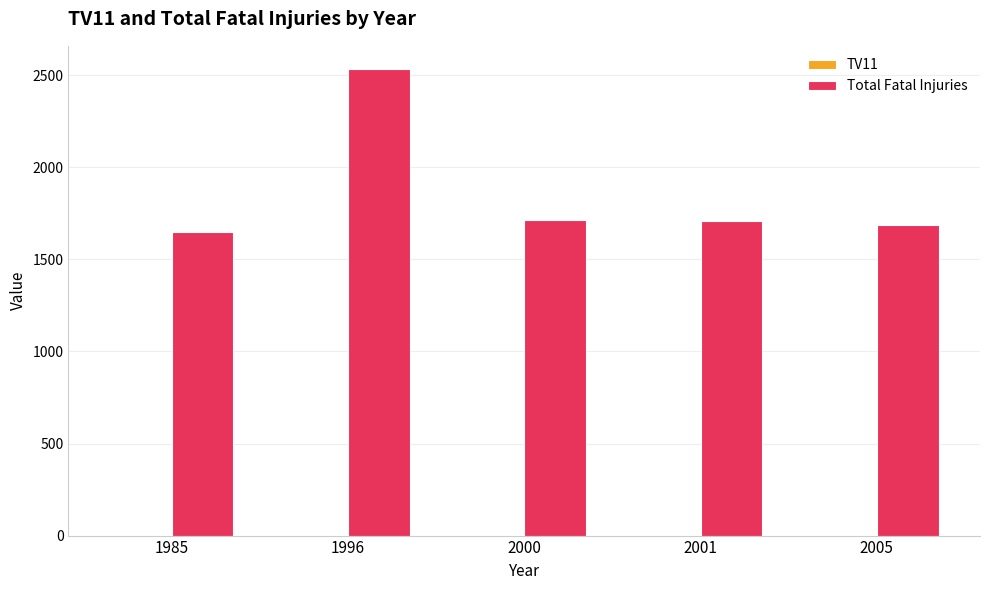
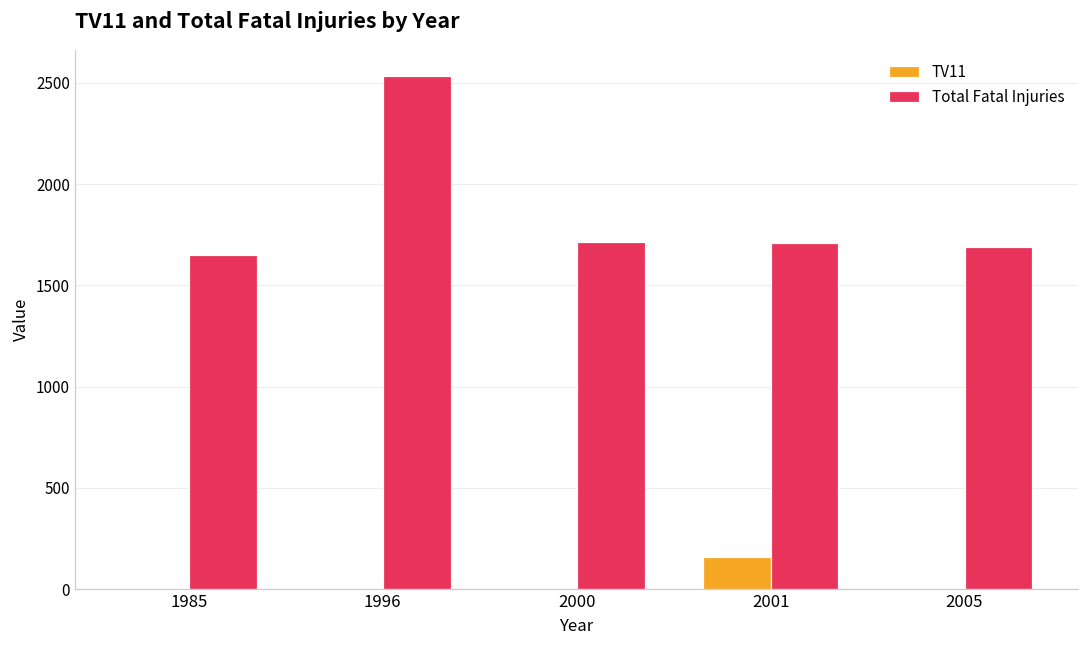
  {
    "TV11": {
-     "2001": 0
+     "2001": 160
    },
    "Total Fatal Injuries": {
      "1985": 1650,
      "1996": 2530,
      "2000": 1720,
      "2001": 1710,
      "2005": 1690
    }
  }
